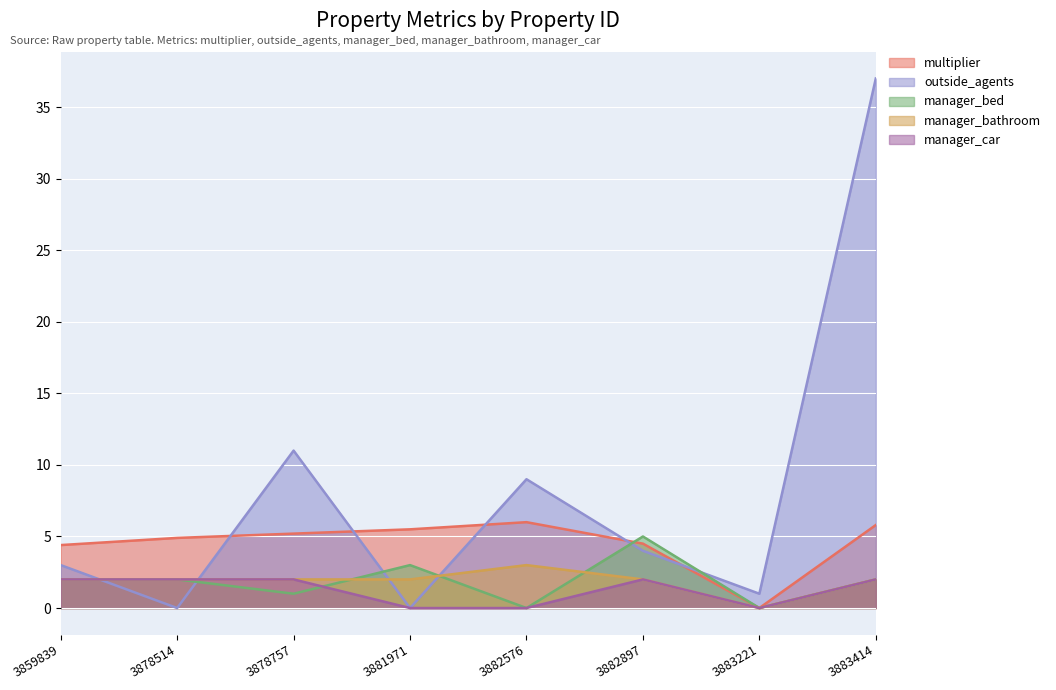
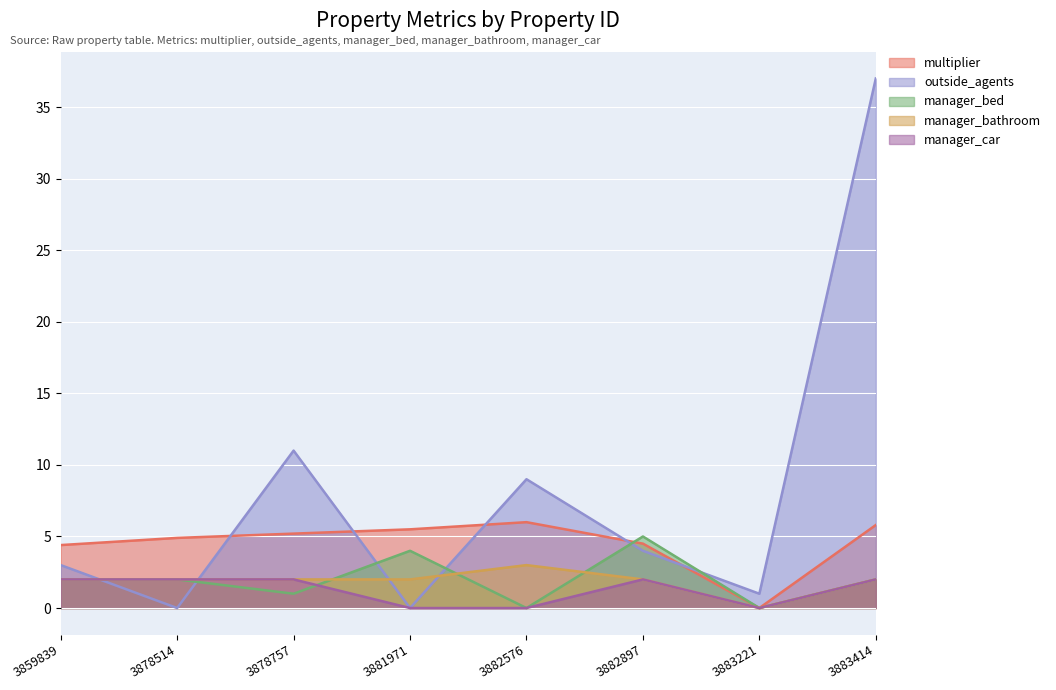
  {
    "manager_bed": {
      "3878757": 1,
-     "3881971": 3,
+     "3881971": 4,
      "3882897": 5
    }
  }
